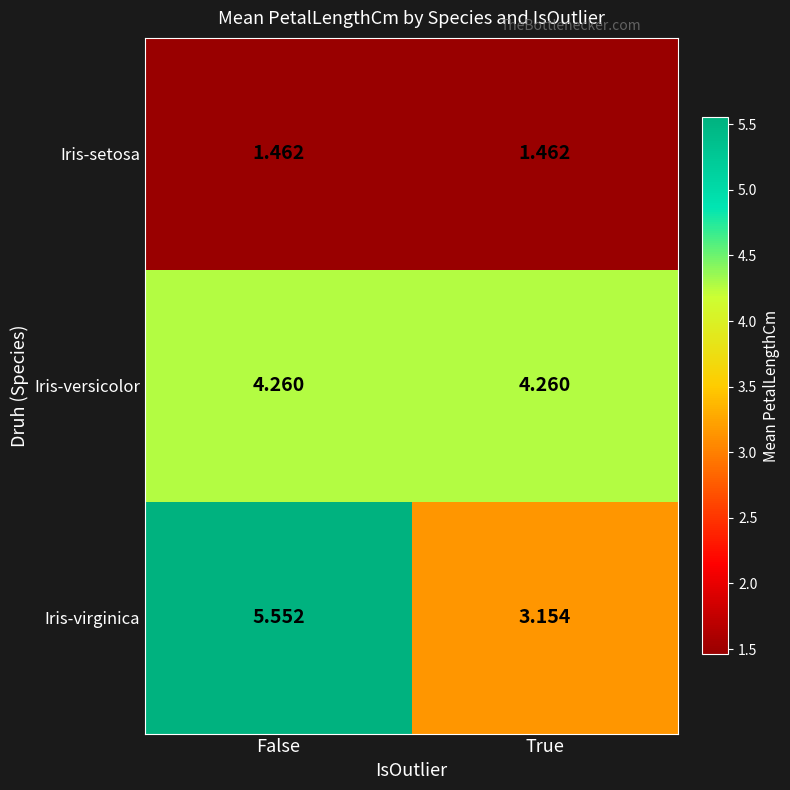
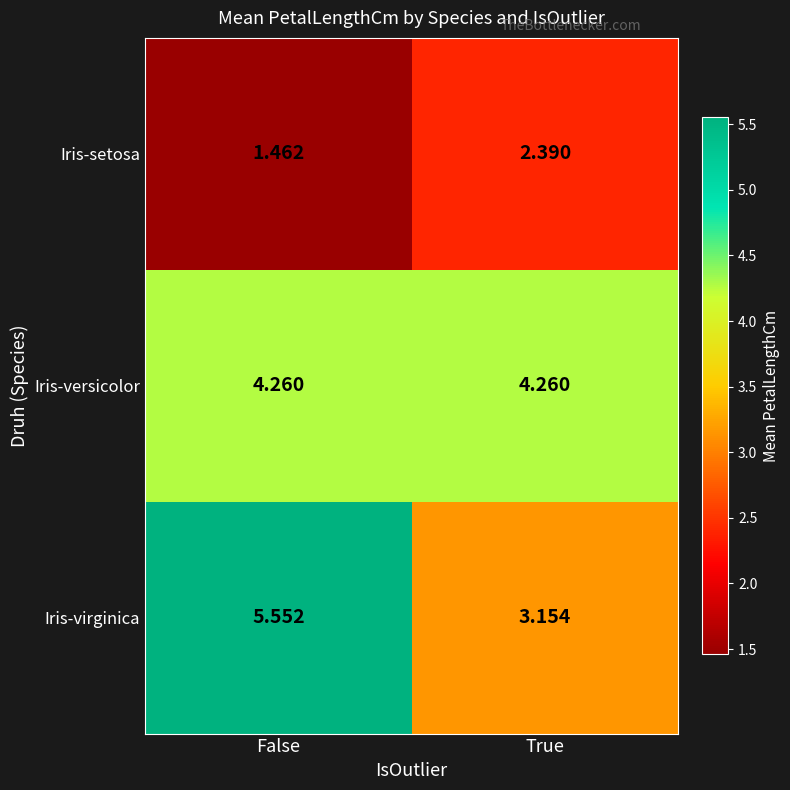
  {
    "Iris-setosa": {
      "False": 1.462,
-     "True": 1.462
+     "True": 2.390
    },
    "Iris-versicolor": {
      "False": 4.260,
      "True": 4.260
    },
    "Iris-virginica": {
      "False": 5.552,
      "True": 3.154
    }
  }
